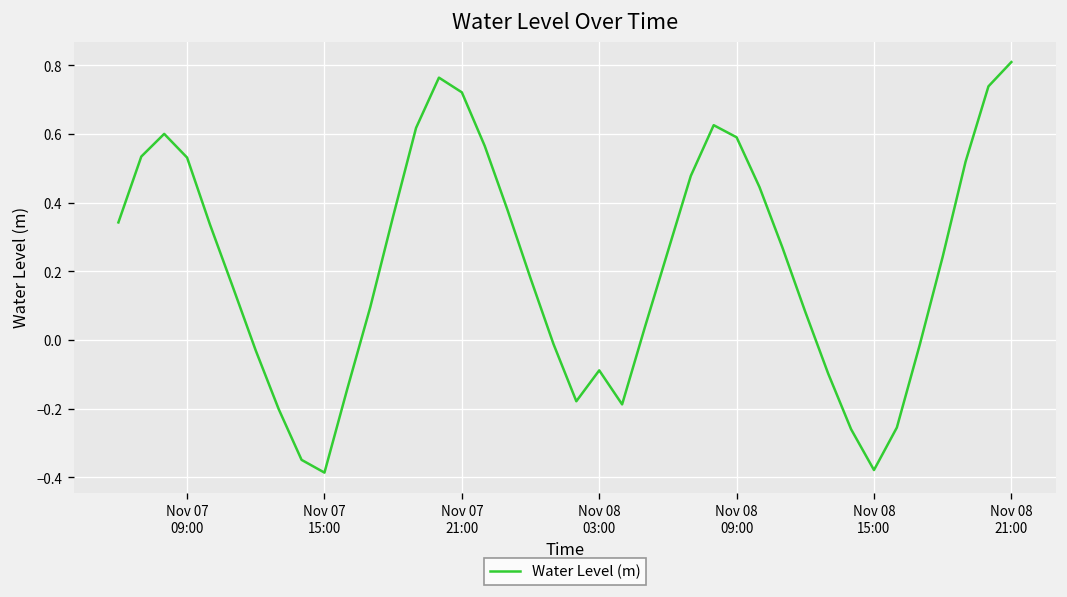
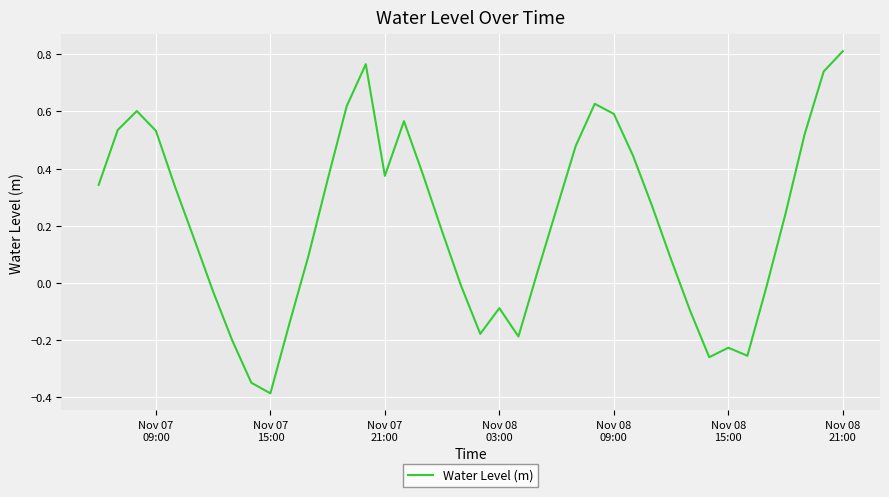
  {
    "Nov 07 09:00": 0.53,
    "Nov 07 15:00": -0.39,
-   "Nov 07 21:00": 0.72,
+   "Nov 07 21:00": 0.37,
    "Nov 08 03:00": -0.09,
    "Nov 08 09:00": 0.59,
-   "Nov 08 15:00": -0.38,
+   "Nov 08 15:00": -0.23,
    "Nov 08 21:00": 0.81
  }
